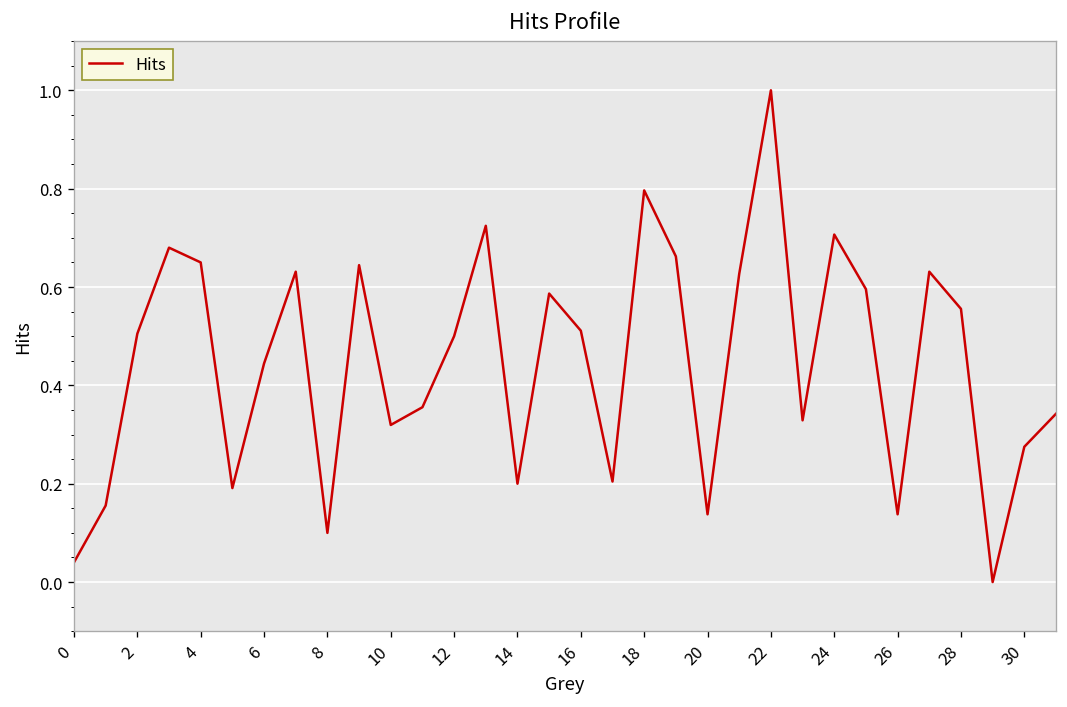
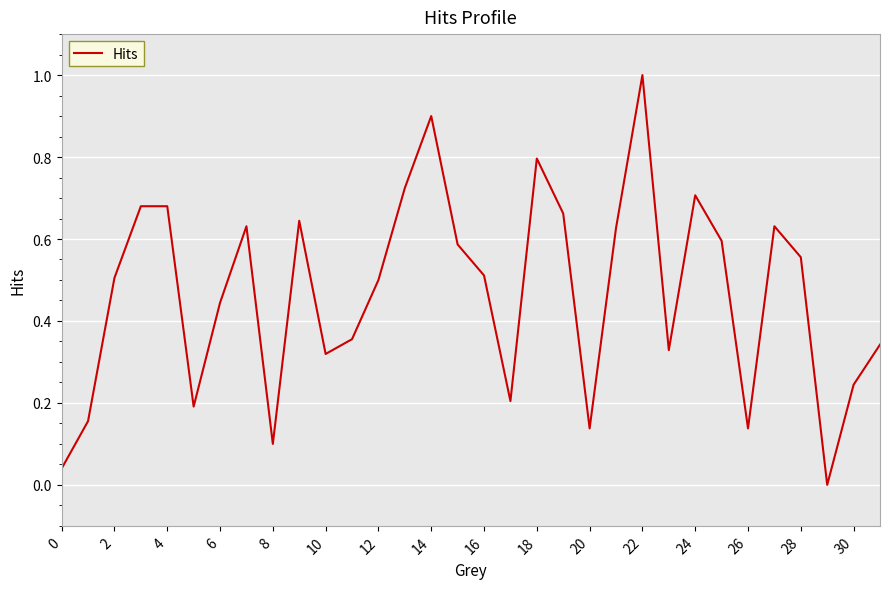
  {
    "0": 0.04,
    "2": 0.51,
-   "4": 0.65,
+   "4": 0.68,
    "6": 0.44,
    "8": 0.10,
    "10": 0.32,
    "12": 0.50,
-   "14": 0.2,
+   "14": 0.9,
    "16": 0.51,
    "18": 0.80,
    "20": 0.14,
    "22": 1.00,
    "24": 0.71,
    "26": 0.14,
    "28": 0.56,
-   "30": 0.28
+   "30": 0.24
  }
